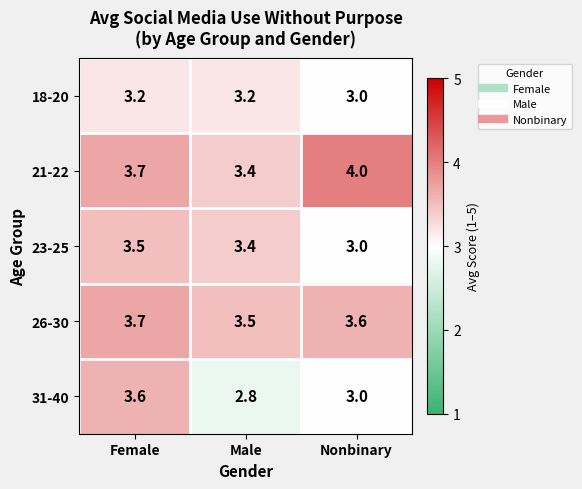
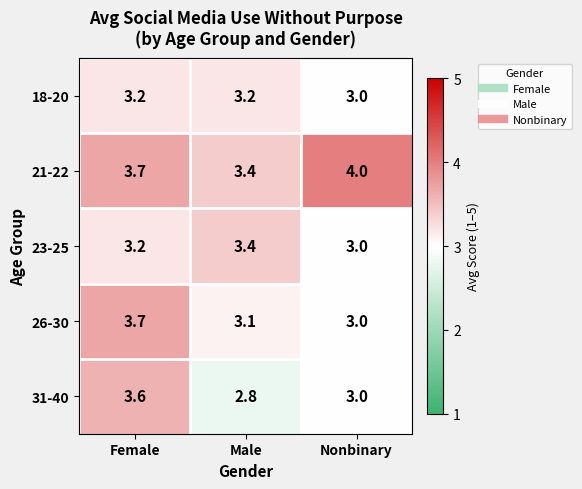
  {
    "18-20": {
      "Female": 3.2,
      "Male": 3.2,
      "Nonbinary": 3.0
    },
    "21-22": {
      "Female": 3.7,
      "Male": 3.4,
      "Nonbinary": 4.0
    },
    "23-25": {
-     "Female": 3.5,
+     "Female": 3.2,
      "Male": 3.4,
      "Nonbinary": 3.0
    },
    "26-30": {
      "Female": 3.7,
-     "Male": 3.5,
-     "Nonbinary": 3.6
+     "Male": 3.1,
+     "Nonbinary": 3.0
    },
    "31-40": {
      "Female": 3.6,
      "Male": 2.8,
      "Nonbinary": 3.0
    }
  }
